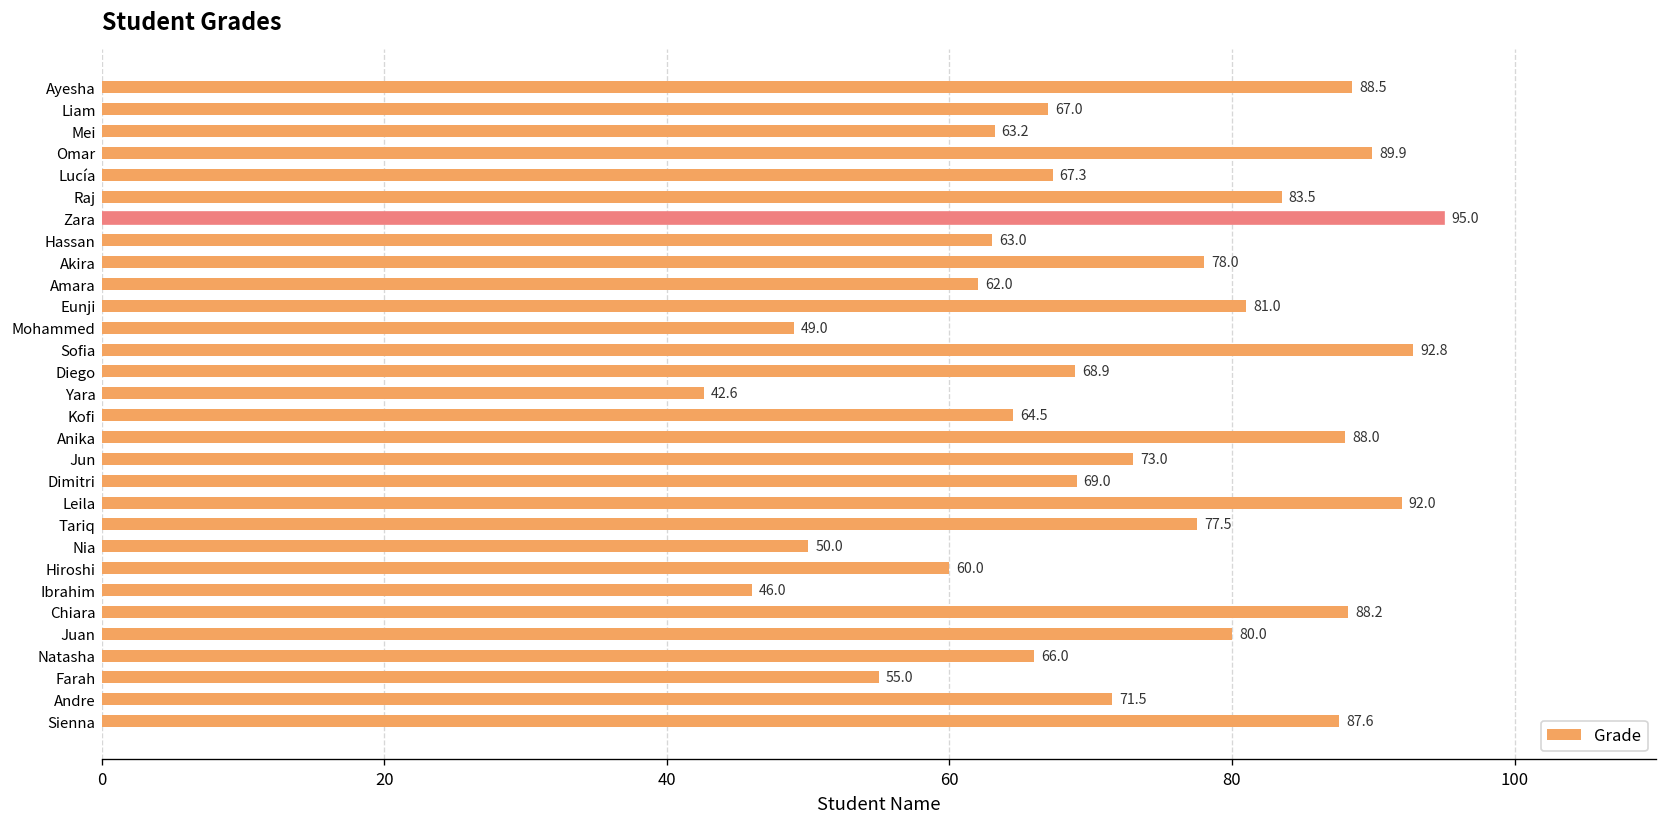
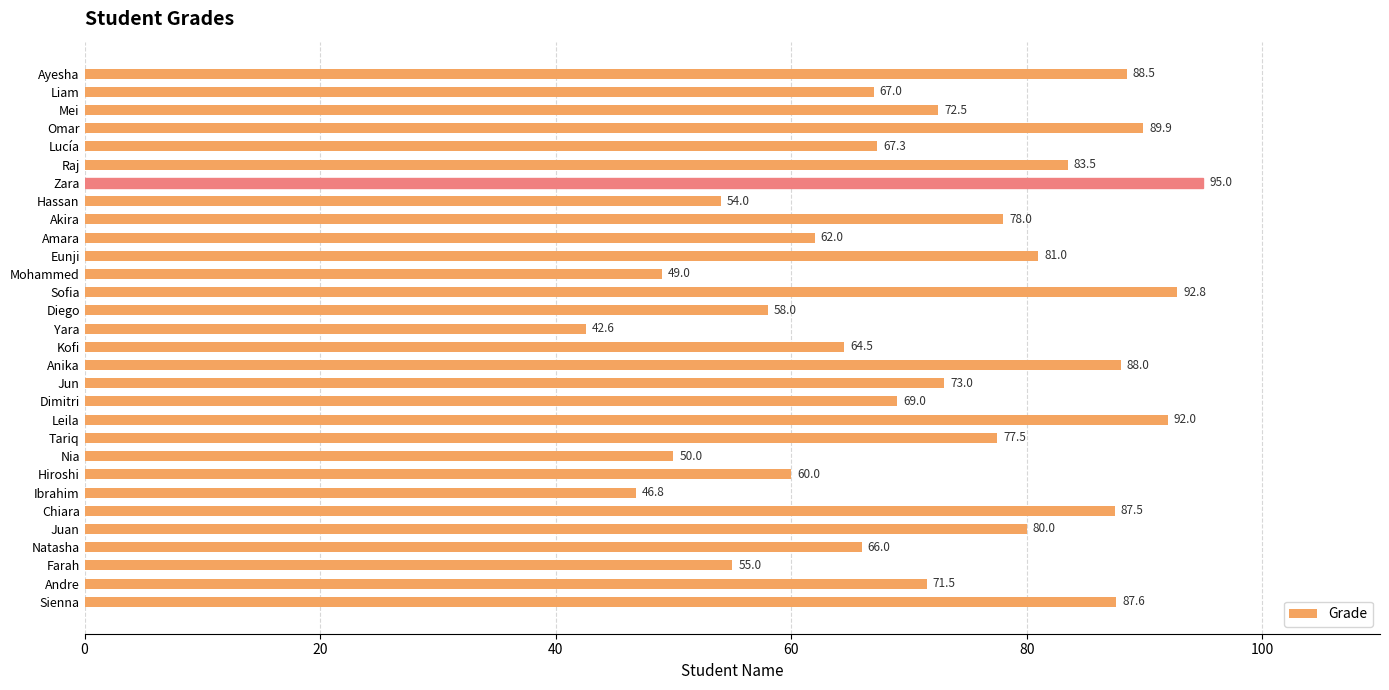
  {
    "Ayesha": 88.5,
    "Liam": 67.0,
-   "Mei": 63.2,
+   "Mei": 72.5,
    "Omar": 89.9,
    "Lucía": 67.3,
    "Raj": 83.5,
    "Zara": 95.0,
-   "Hassan": 63.0,
+   "Hassan": 54.0,
    "Akira": 78.0,
    "Amara": 62.0,
    "Eunji": 81.0,
    "Mohammed": 49.0,
    "Sofia": 92.8,
-   "Diego": 68.9,
+   "Diego": 58.0,
    "Yara": 42.6,
    "Kofi": 64.5,
    "Anika": 88.0,
    "Jun": 73.0,
    "Dimitri": 69.0,
    "Leila": 92.0,
    "Tariq": 77.5,
    "Nia": 50.0,
    "Hiroshi": 60.0,
-   "Ibrahim": 46.0,
-   "Chiara": 88.2,
+   "Ibrahim": 46.8,
+   "Chiara": 87.5,
    "Juan": 80.0,
    "Natasha": 66.0,
    "Farah": 55.0,
    "Andre": 71.5,
    "Sienna": 87.6
  }
